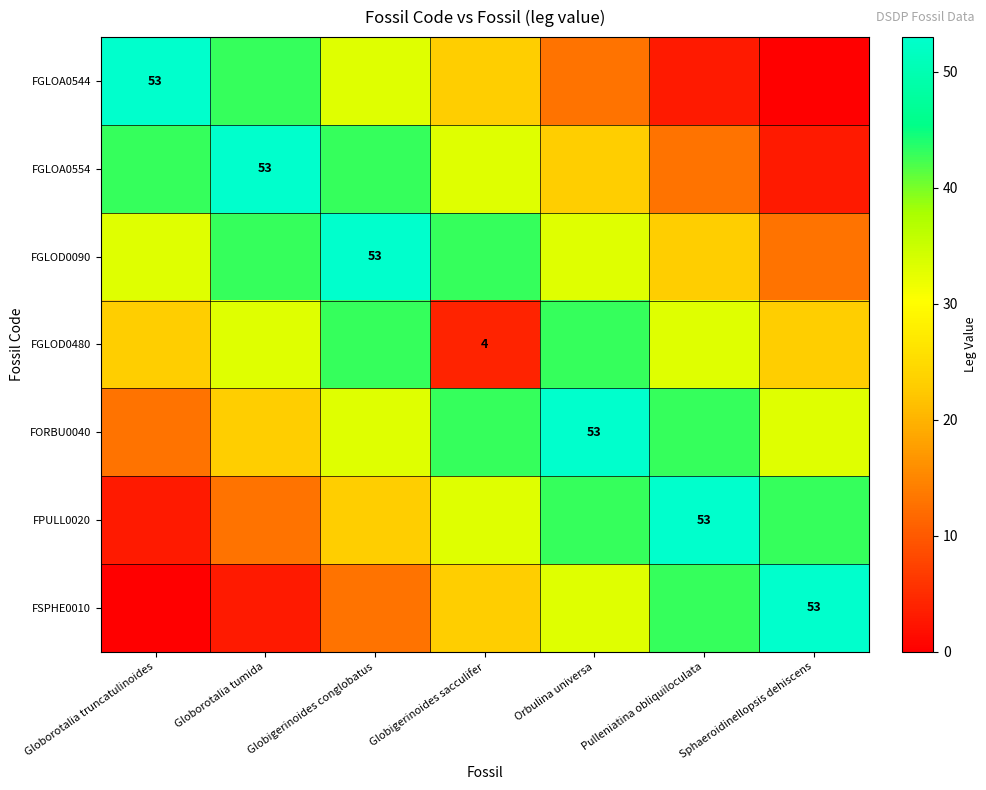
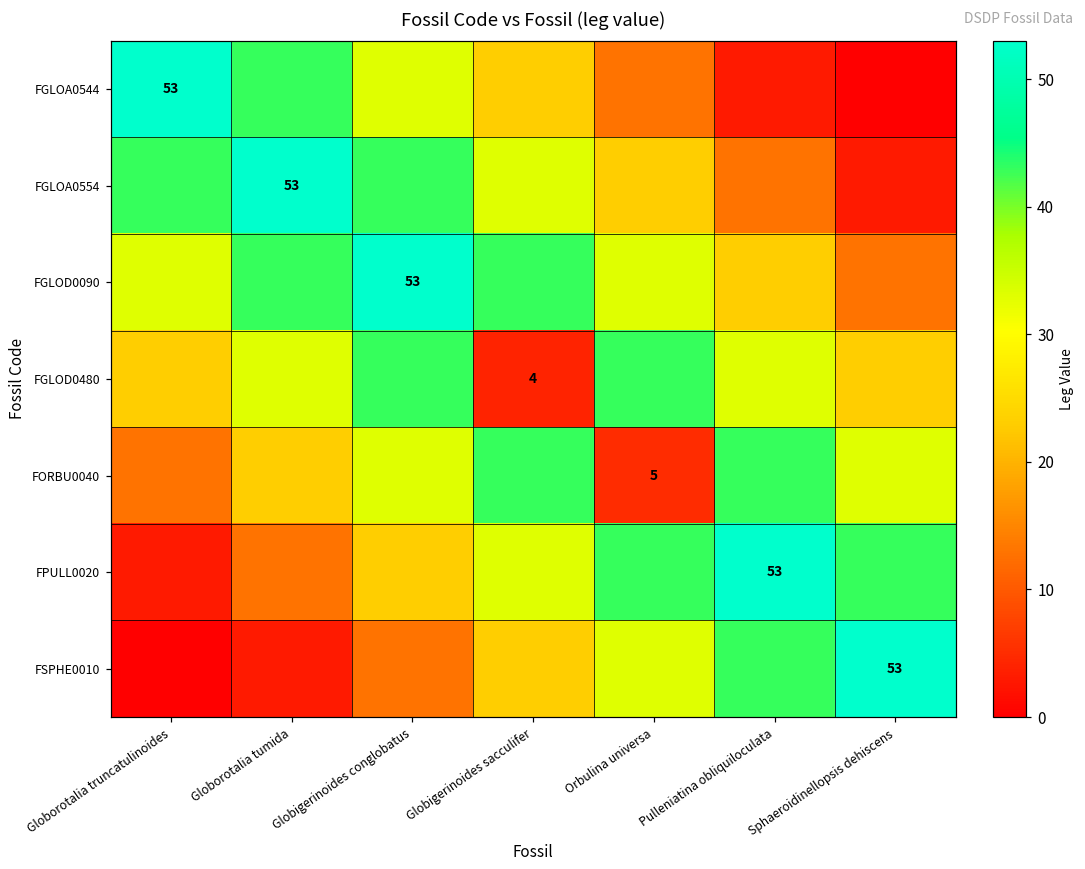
  {
    "FGLOA0544": {
      "Globorotalia truncatulinoides": 53
    },
    "FGLOA0554": {
      "Globorotalia tumida": 53
    },
    "FGLOD0090": {
      "Globigerinoides conglobatus": 53
    },
    "FGLOD0480": {
      "Globigerinoides sacculifer": 4
    },
    "FORBU0040": {
-     "Orbulina universa": 53
+     "Orbulina universa": 5
    },
    "FPULL0020": {
      "Pulleniatina obliquiloculata": 53
    },
    "FSPHE0010": {
      "Sphaeroidinellopsis dehiscens": 53
    }
  }
